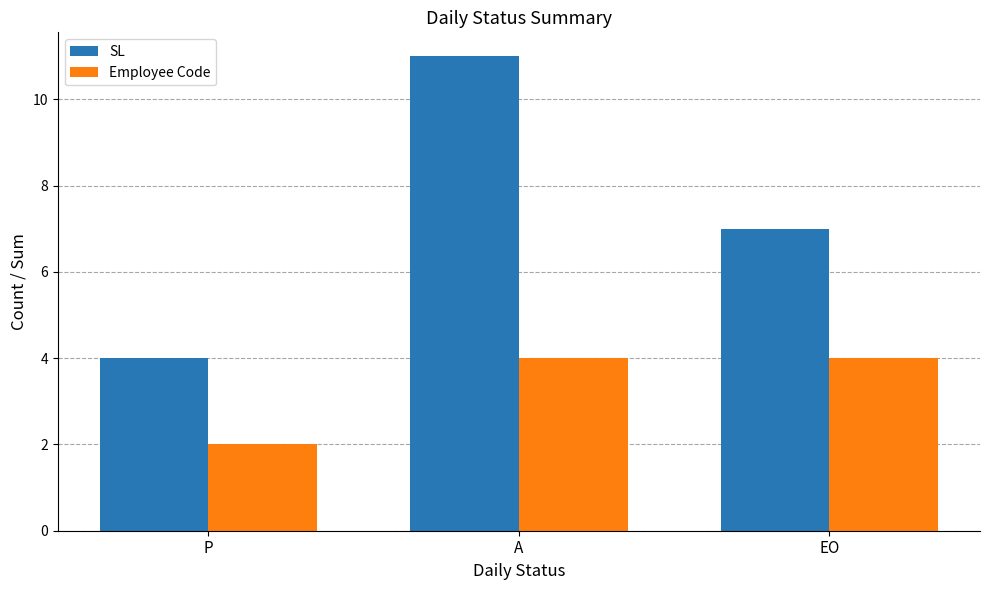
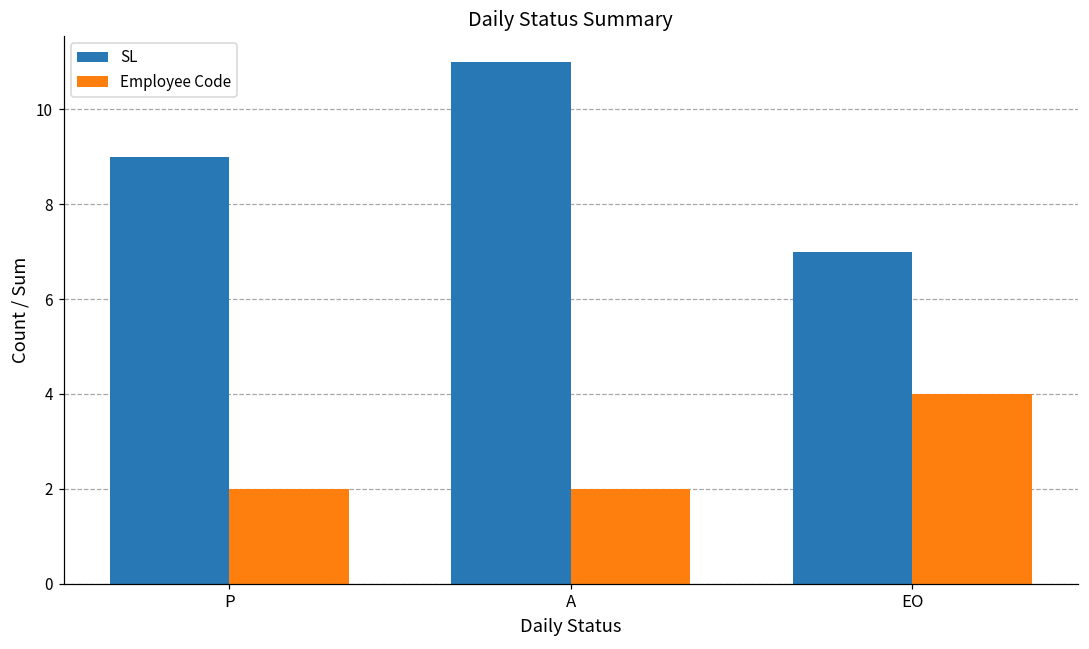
  {
    "SL": {
-     "P": 4,
+     "P": 9,
      "A": 11,
      "EO": 7
    },
    "Employee Code": {
      "P": 2,
-     "A": 4,
+     "A": 2,
      "EO": 4
    }
  }
